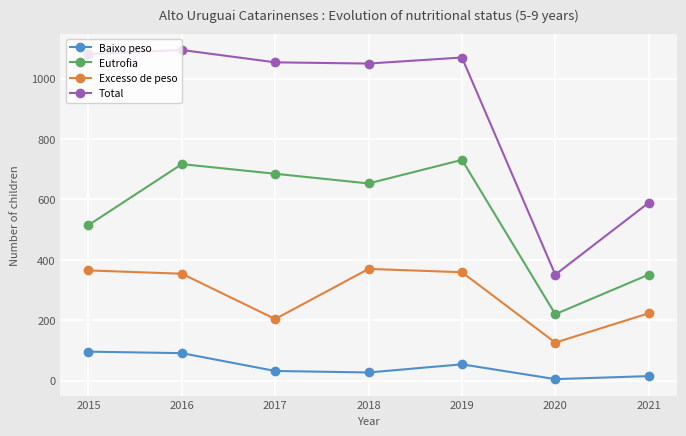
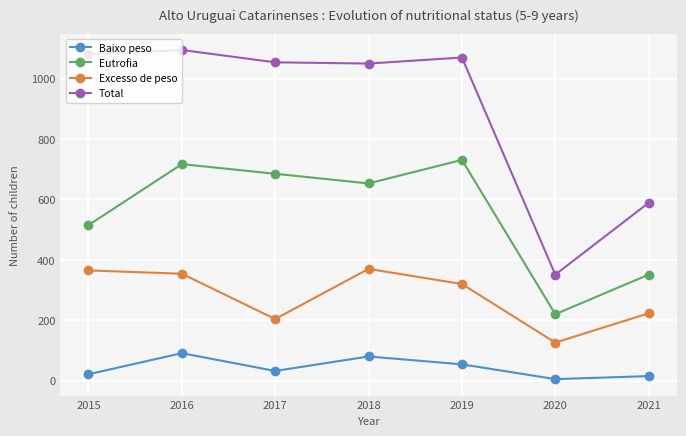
  {
    "Baixo peso": {
-     "2015": 100,
+     "2015": 20,
      "2016": 90,
      "2017": 30,
-     "2018": 30,
+     "2018": 80,
      "2019": 50,
      "2020": 10,
      "2021": 20
    },
    "Eutrofia": {
      "2015": 520,
      "2016": 720,
      "2017": 690,
      "2018": 650,
      "2019": 730,
      "2020": 220,
      "2021": 350
    },
    "Excesso de peso": {
      "2015": 370,
      "2016": 350,
      "2017": 200,
      "2018": 370,
-     "2019": 360,
+     "2019": 320,
      "2020": 130,
      "2021": 220
    },
    "Total": {
      "2017": 1050,
      "2018": 1050,
      "2019": 1070,
      "2020": 350,
      "2021": 590
    }
  }
